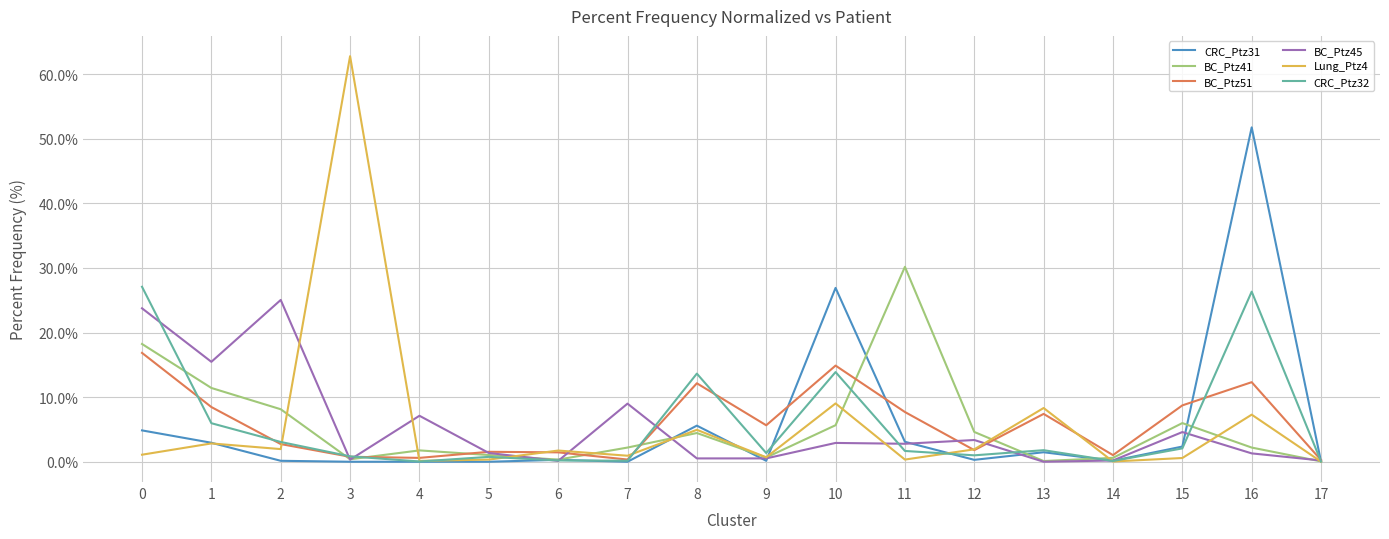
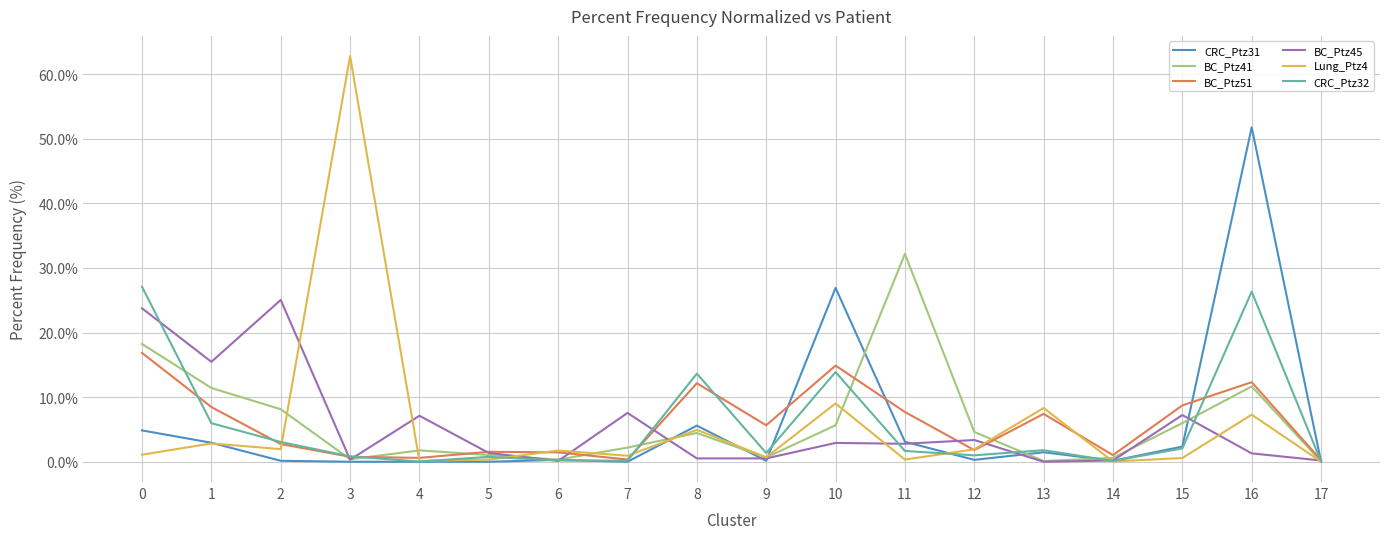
  {
    "BC_Ptz41": {
      "0": "18%",
      "1": "11%",
      "2": "8%",
      "4": "2%",
      "7": "2%",
      "8": "4%",
      "10": "6%",
-     "11": "30%",
+     "11": "32%",
      "12": "5%",
      "14": "1%",
      "15": "6%",
-     "16": "2%"
+     "16": "12%"
    },
    "BC_Ptz51": {
      "0": "17%",
      "1": "8%",
      "4": "1%",
      "8": "12%",
      "9": "6%",
      "10": "15%",
      "11": "8%",
      "13": "7%",
      "14": "1%",
      "15": "9%",
      "16": "12%"
    },
    "BC_Ptz45": {
      "0": "24%",
      "1": "15%",
      "2": "25%",
      "4": "7%",
-     "7": "9%",
+     "7": "8%",
      "8": "1%",
      "10": "3%",
      "12": "3%",
-     "15": "5%",
+     "15": "7%",
      "16": "1%"
    },
    "Lung_Ptz4": {
      "0": "1%",
      "2": "2%",
      "3": "63%",
      "7": "1%",
      "8": "5%",
      "10": "9%",
      "11": "0%",
      "13": "8%",
      "15": "1%",
      "16": "7%"
    }
  }
